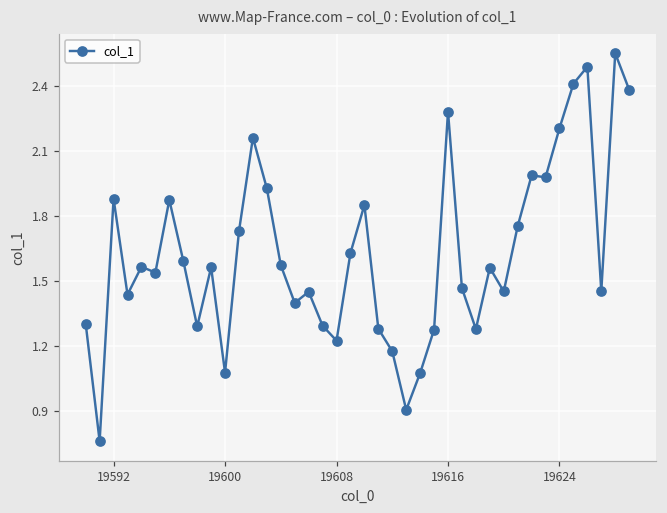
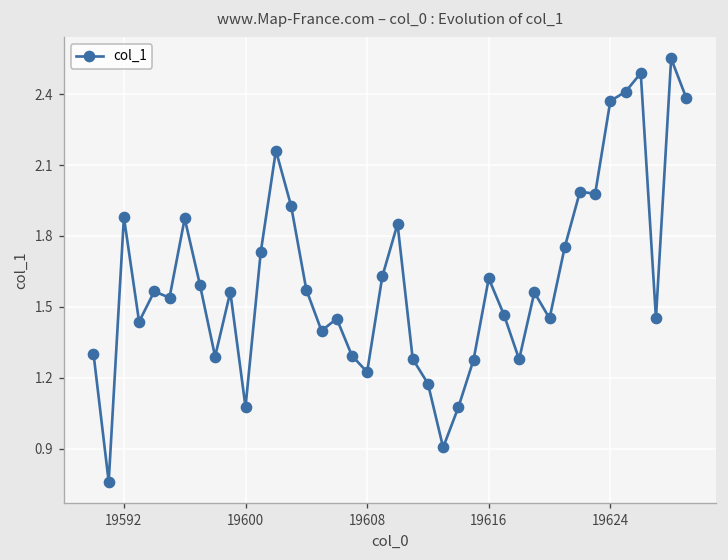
  {
    "19592": 1.88,
    "19600": 1.08,
    "19608": 1.22,
-   "19616": 2.28,
-   "19624": 2.21
+   "19616": 1.62,
+   "19624": 2.37
  }
